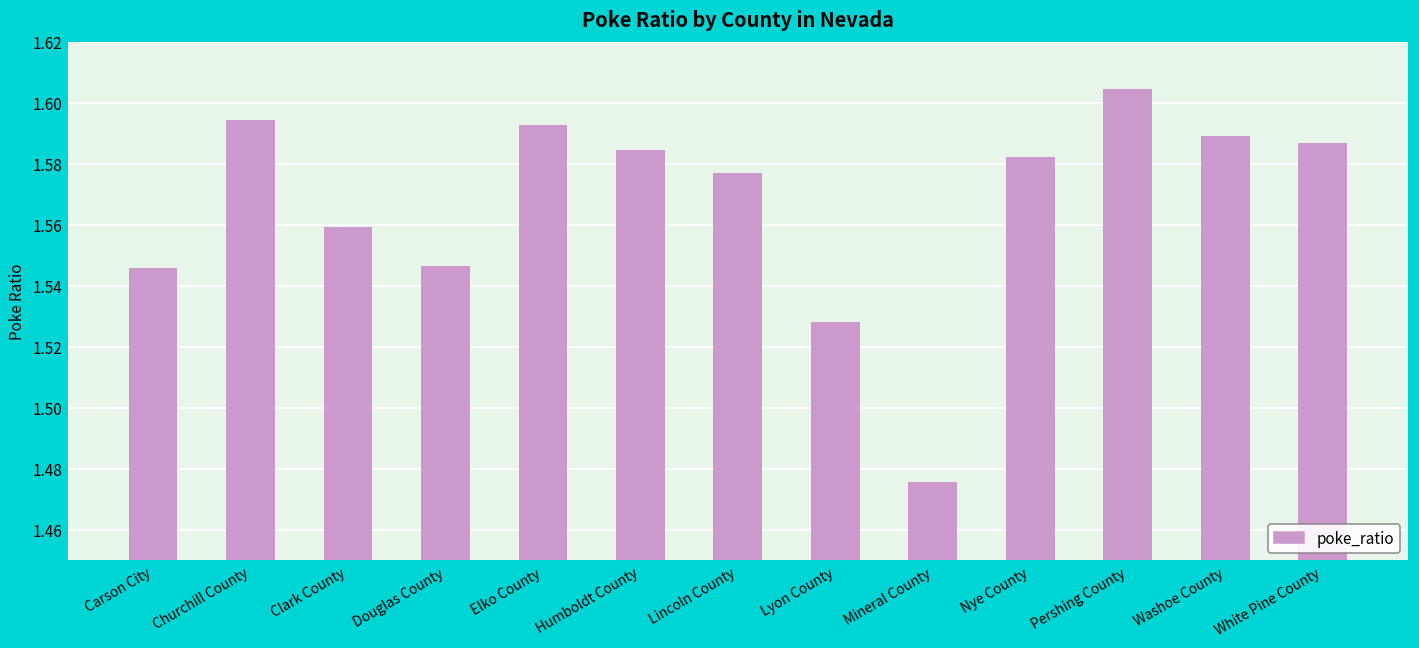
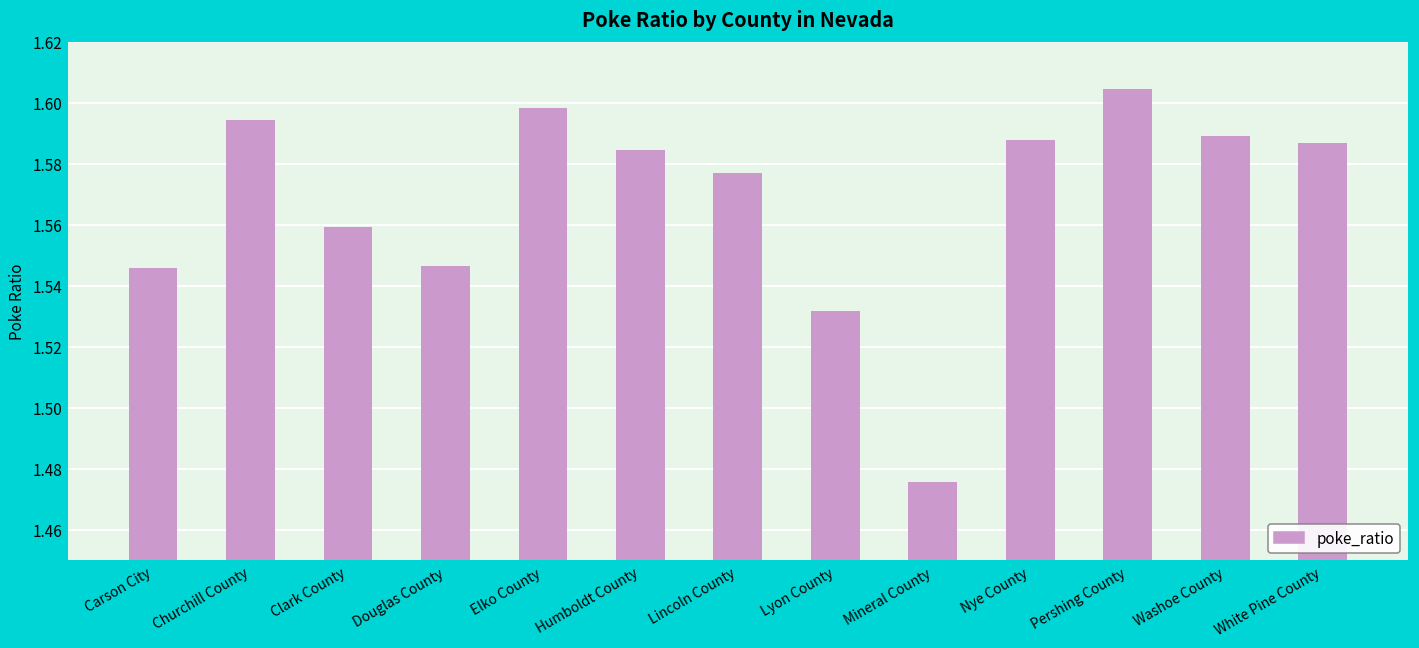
  {
    "Carson City": 1.546,
    "Churchill County": 1.594,
    "Clark County": 1.559,
    "Douglas County": 1.546,
-   "Elko County": 1.593,
+   "Elko County": 1.598,
    "Humboldt County": 1.584,
    "Lincoln County": 1.577,
-   "Lyon County": 1.528,
+   "Lyon County": 1.532,
    "Mineral County": 1.476,
-   "Nye County": 1.582,
+   "Nye County": 1.588,
    "Pershing County": 1.605,
    "Washoe County": 1.589,
    "White Pine County": 1.587
  }
